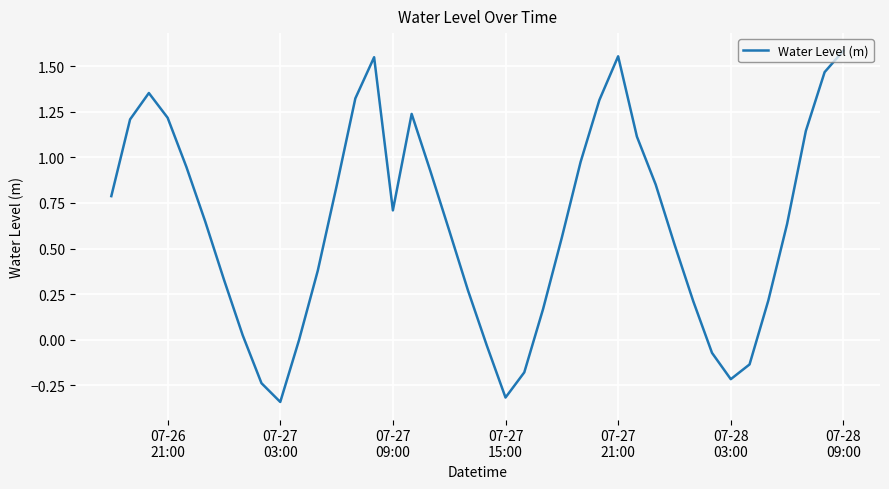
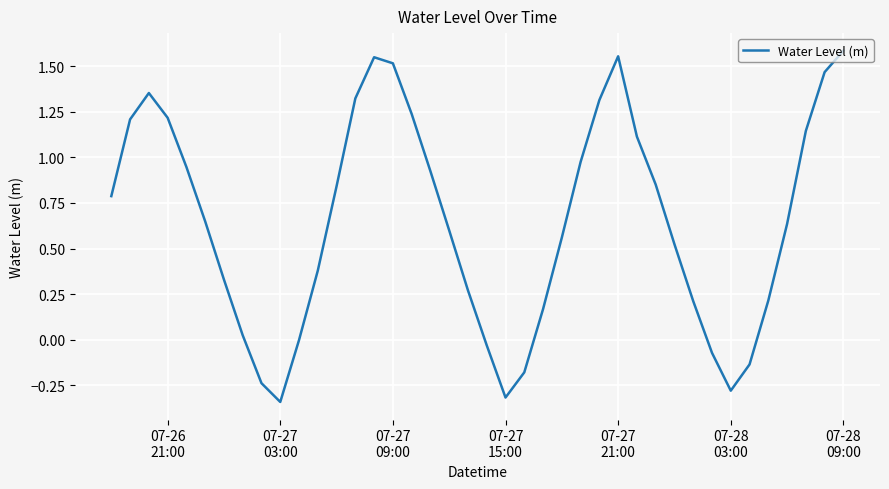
  {
    "07-26 21:00": 1.22,
    "07-27 03:00": -0.34,
-   "07-27 09:00": 0.71,
+   "07-27 09:00": 1.52,
    "07-27 15:00": -0.32,
    "07-27 21:00": 1.55,
-   "07-28 03:00": -0.22
+   "07-28 03:00": -0.28
  }
